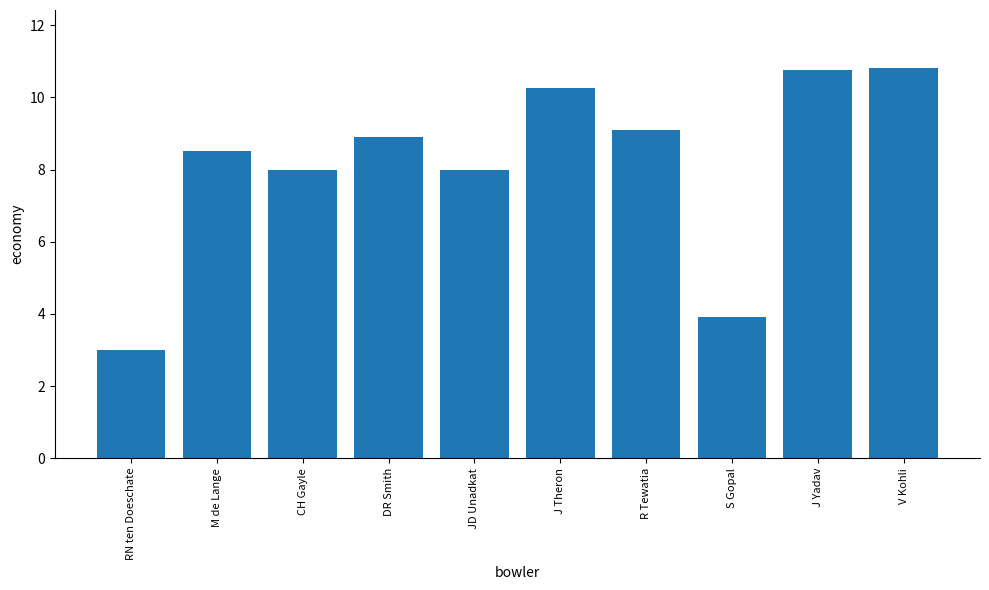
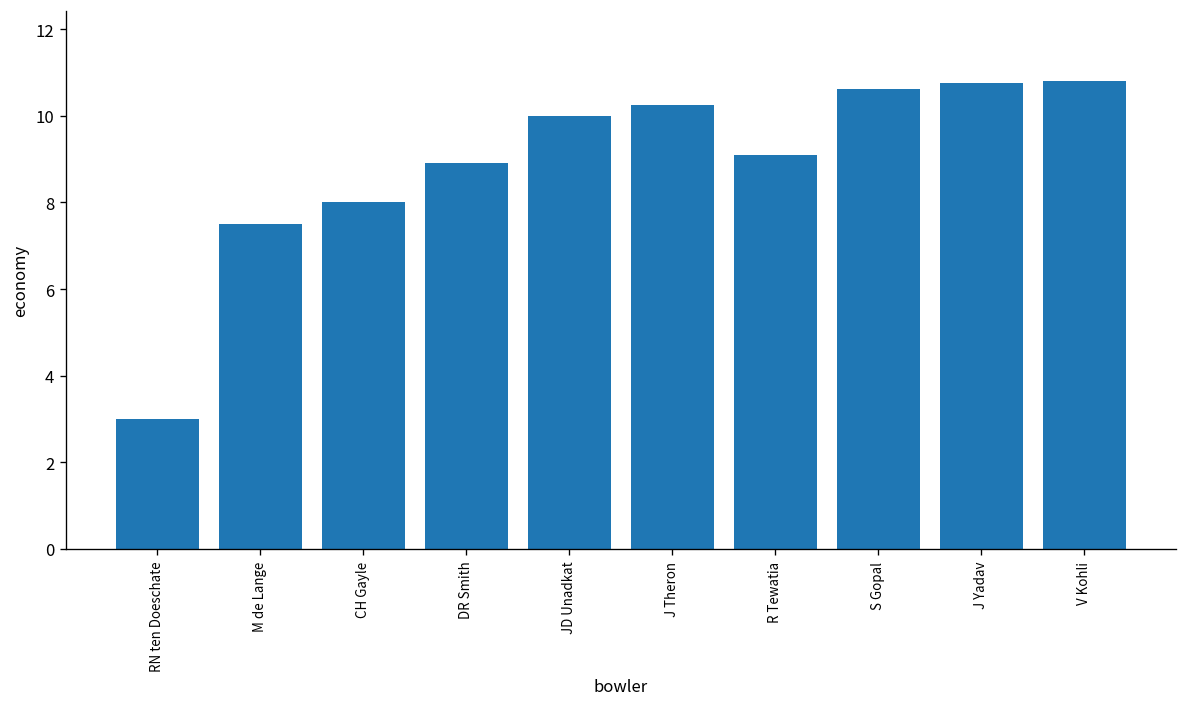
  {
    "RN ten Doeschate": 3.0,
-   "M de Lange": 8.5,
+   "M de Lange": 7.5,
    "CH Gayle": 8.0,
    "DR Smith": 8.9,
-   "JD Unadkat": 8,
+   "JD Unadkat": 10,
    "J Theron": 10.3,
    "R Tewatia": 9.1,
-   "S Gopal": 3.9,
+   "S Gopal": 10.6,
    "J Yadav": 10.8,
    "V Kohli": 10.8
  }
